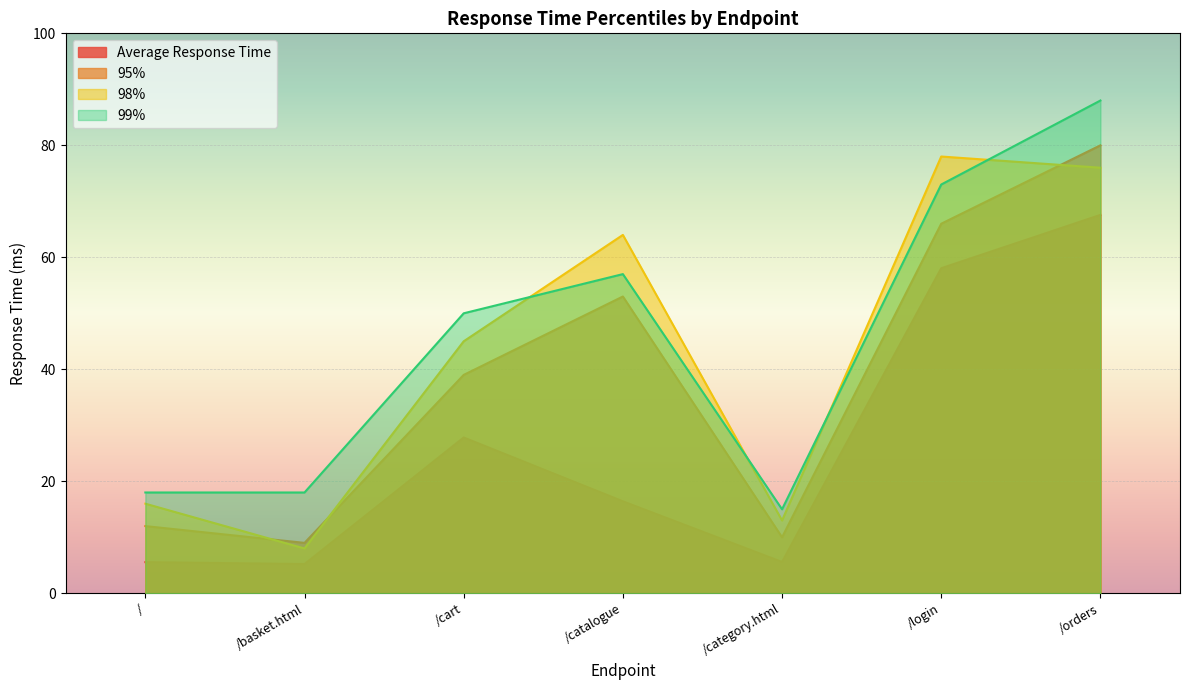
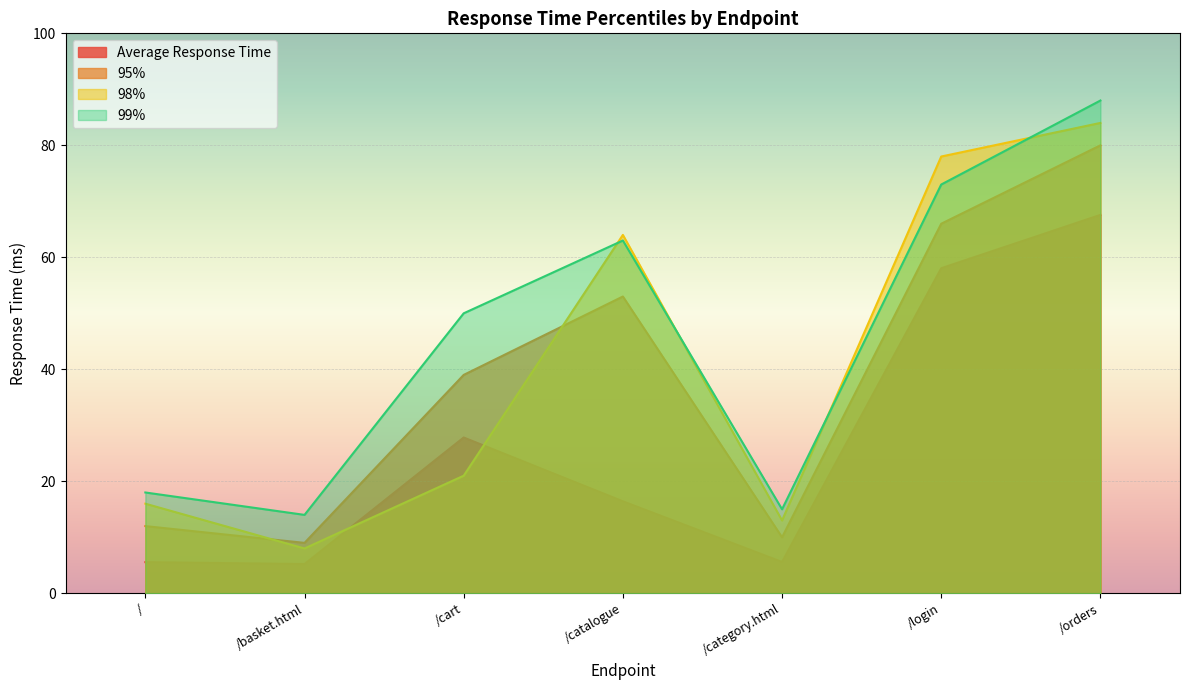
  {
    "98%": {
      "/": 16,
      "/basket.html": 8,
-     "/cart": 45,
+     "/cart": 21,
      "/catalogue": 64,
      "/category.html": 13,
      "/login": 78,
-     "/orders": 76
+     "/orders": 84
    },
    "99%": {
      "/": 18,
-     "/basket.html": 18,
+     "/basket.html": 14,
      "/cart": 50,
-     "/catalogue": 57,
+     "/catalogue": 63,
      "/category.html": 15,
      "/login": 73,
      "/orders": 88
    }
  }
